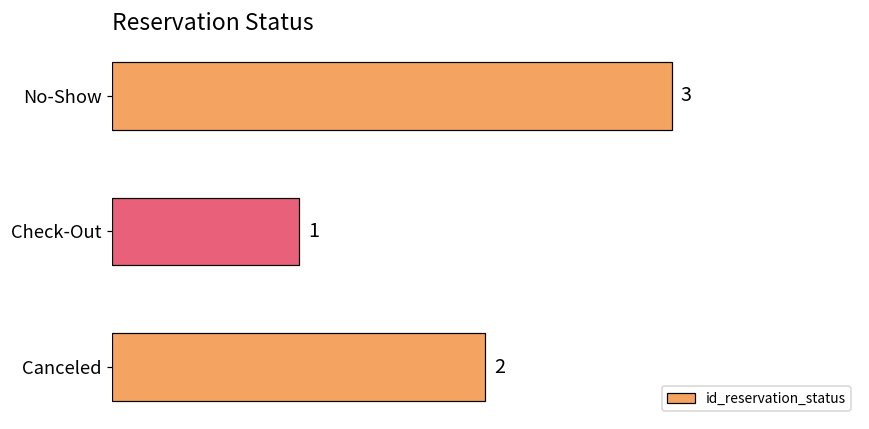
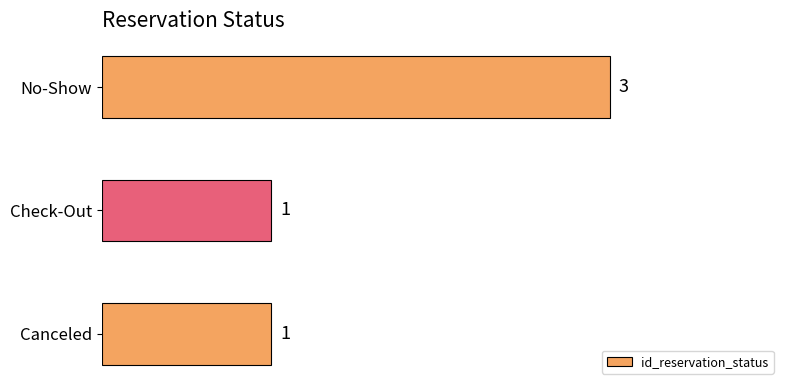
  {
    "No-Show": 3,
    "Check-Out": 1,
-   "Canceled": 2
+   "Canceled": 1
  }
